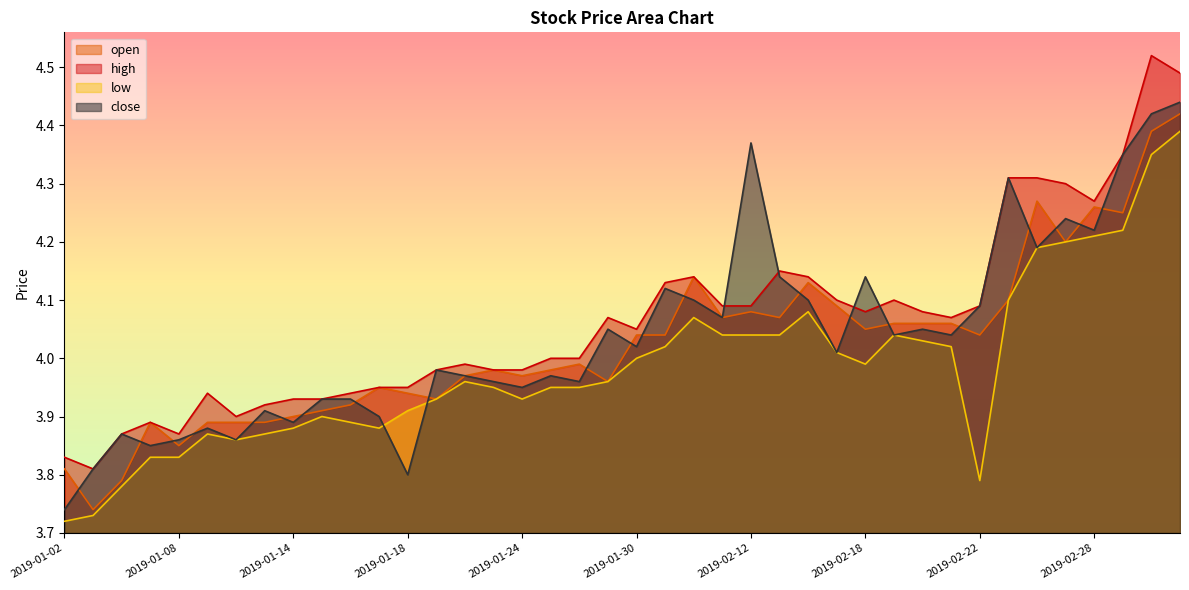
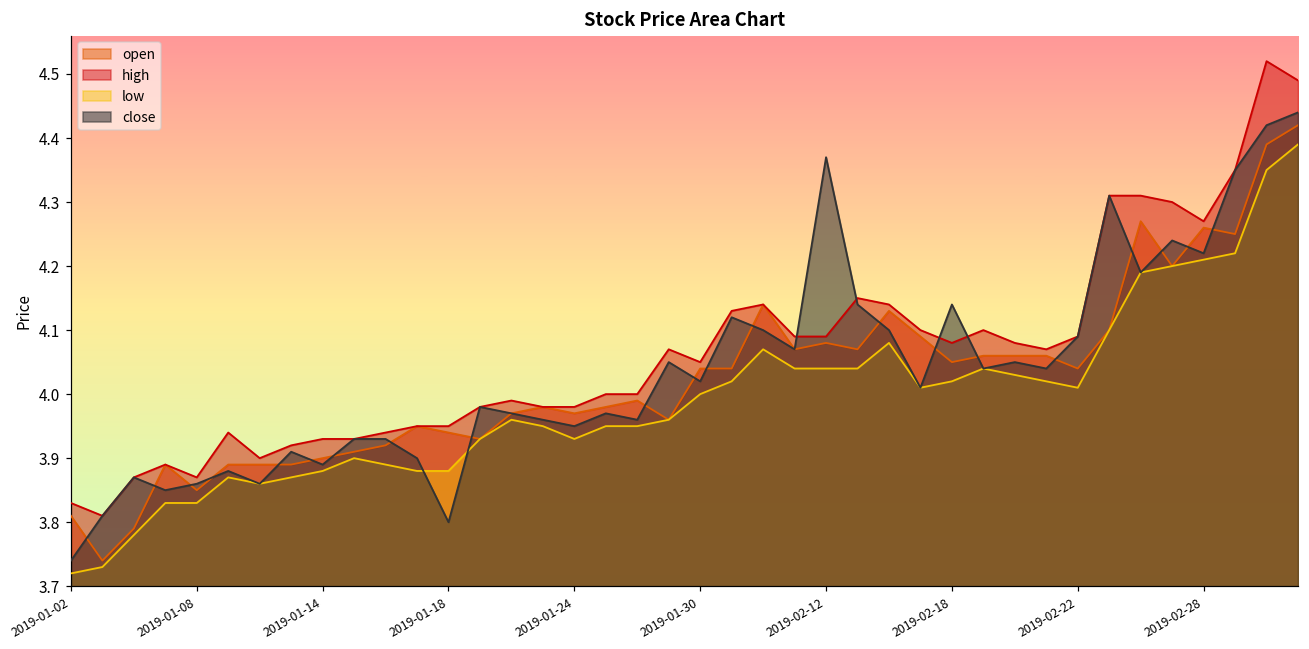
  {
    "low": {
      "2019-01-02": 3.72,
      "2019-01-08": 3.83,
      "2019-01-14": 3.88,
-     "2019-01-18": 3.91,
+     "2019-01-18": 3.88,
      "2019-01-24": 3.93,
      "2019-01-30": 4.00,
      "2019-02-12": 4.04,
-     "2019-02-18": 3.99,
-     "2019-02-22": 3.79,
+     "2019-02-18": 4.02,
+     "2019-02-22": 4.01,
      "2019-02-28": 4.21
    },
    "close": {
      "2019-01-02": 3.74,
      "2019-01-08": 3.86,
      "2019-01-14": 3.89,
      "2019-01-18": 3.80,
      "2019-01-24": 3.95,
      "2019-01-30": 4.02,
      "2019-02-12": 4.37,
      "2019-02-18": 4.14,
      "2019-02-28": 4.22
    }
  }
